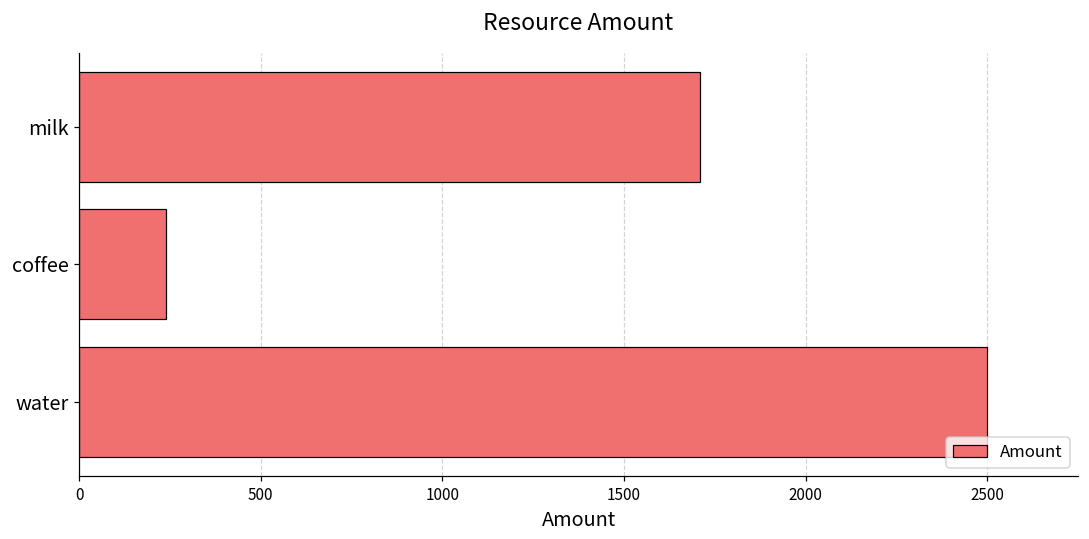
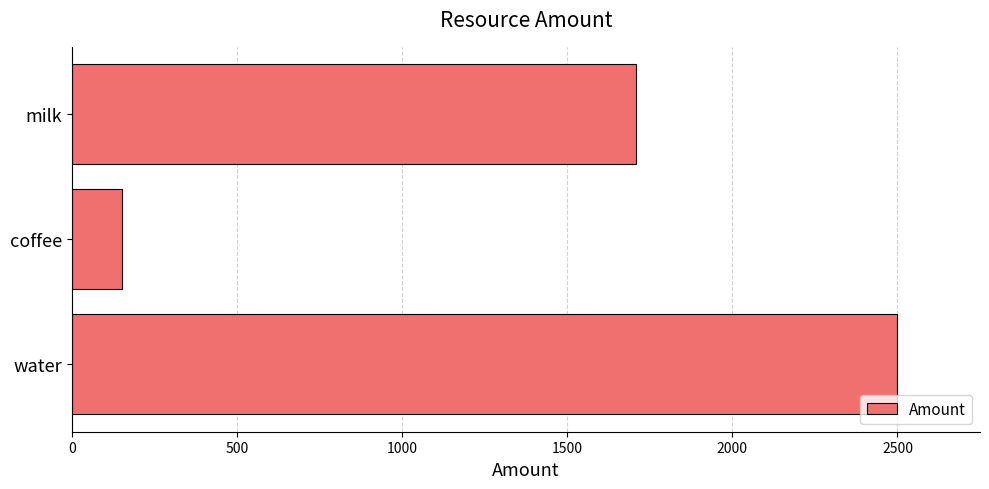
  {
    "milk": 1710,
-   "coffee": 240,
+   "coffee": 150,
    "water": 2500
  }
